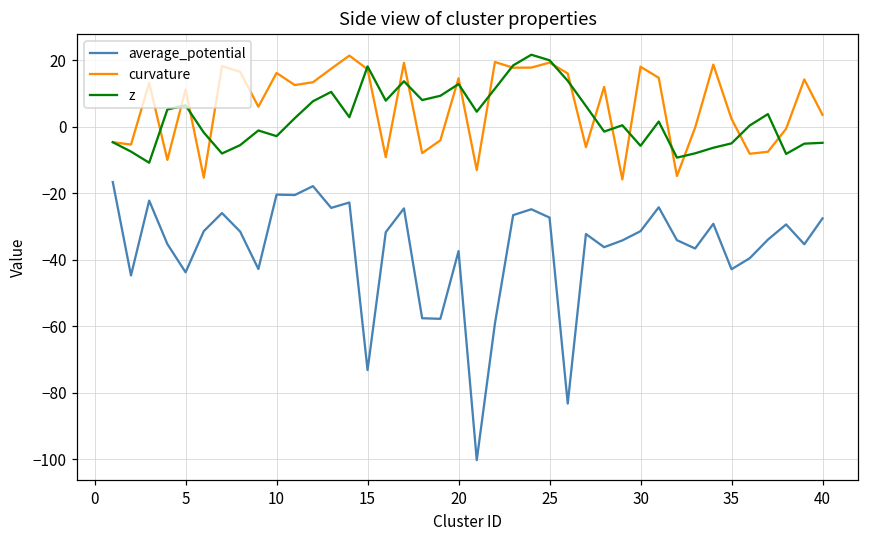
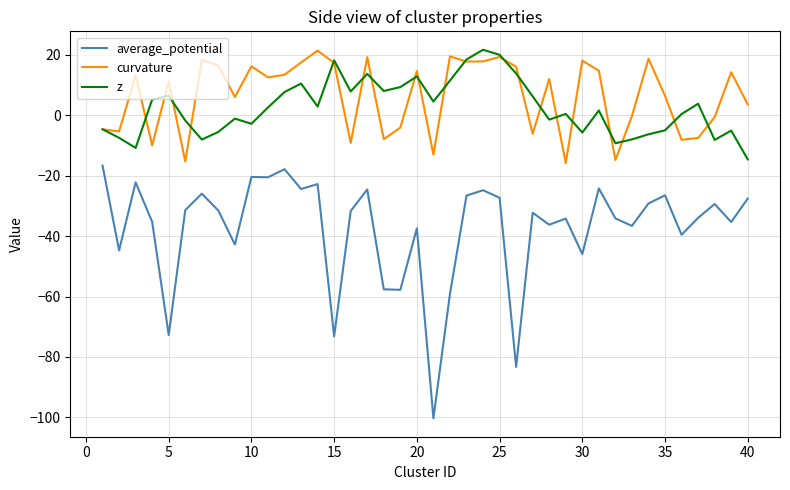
  {
    "average_potential": {
-     "5": -44,
+     "5": -73,
      "10": -20,
      "15": -73,
      "20": -37,
      "25": -27,
-     "30": -31,
-     "35": -43,
+     "30": -46,
+     "35": -27,
      "40": -28
    },
    "curvature": {
      "10": 16,
      "15": 17,
      "20": 15,
      "30": 18,
-     "35": 2,
+     "35": 6,
      "40": 4
    },
    "z": {
      "10": -3,
      "15": 18,
      "20": 13,
      "30": -6,
      "35": -5,
-     "40": -5
+     "40": -15
    }
  }
